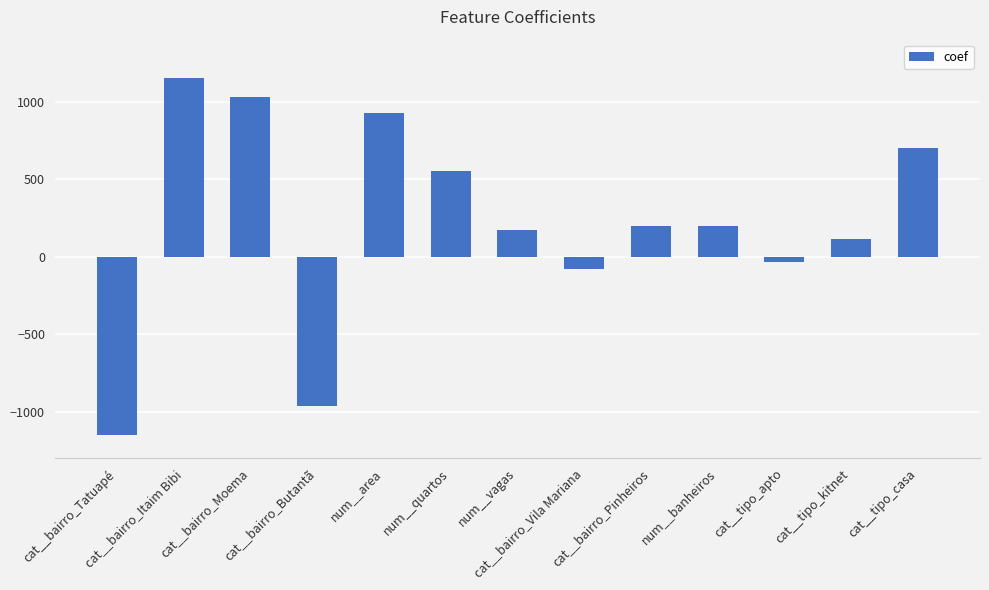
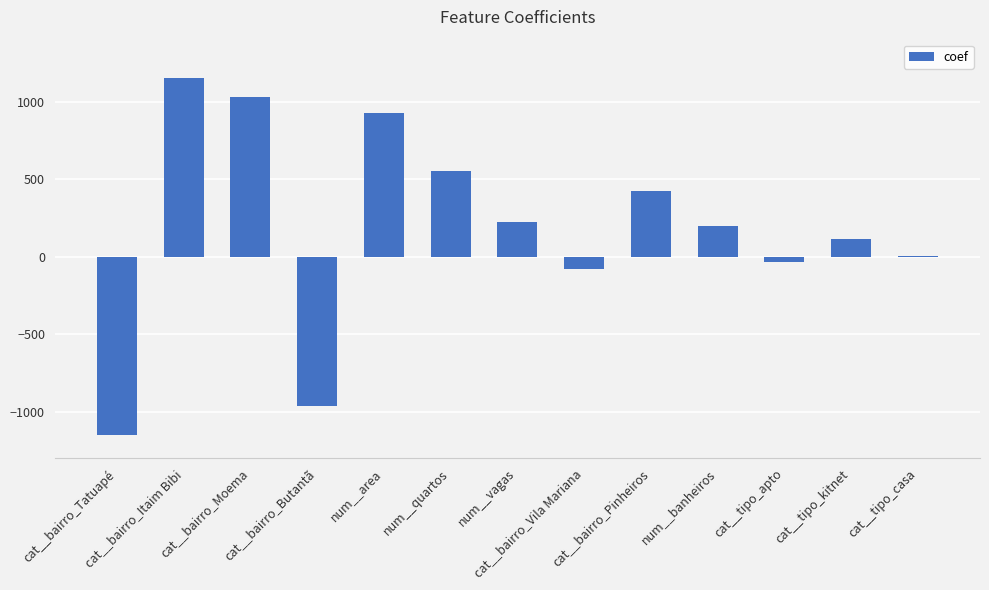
  {
    "cat__bairro_Tatuapé": -1150,
    "cat__bairro_Itaim Bibi": 1150,
    "cat__bairro_Moema": 1030,
    "cat__bairro_Butantã": -970,
    "num__area": 920,
    "num__quartos": 550,
-   "num__vagas": 170,
+   "num__vagas": 230,
    "cat__bairro_Vila Mariana": -80,
-   "cat__bairro_Pinheiros": 200,
+   "cat__bairro_Pinheiros": 420,
    "num__banheiros": 200,
    "cat__tipo_apto": -40,
    "cat__tipo_kitnet": 110,
-   "cat__tipo_casa": 700
+   "cat__tipo_casa": 10
  }
